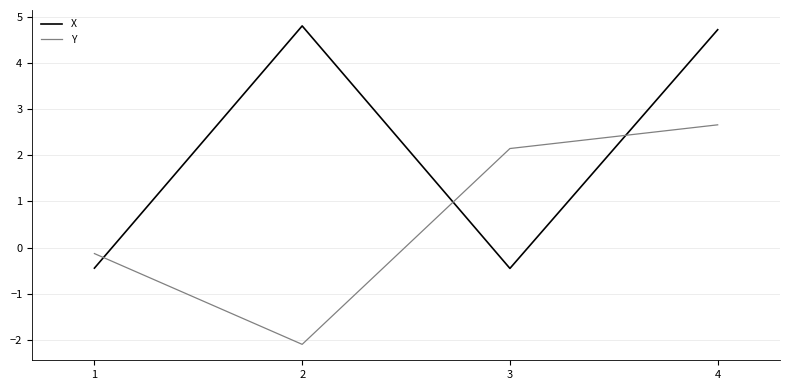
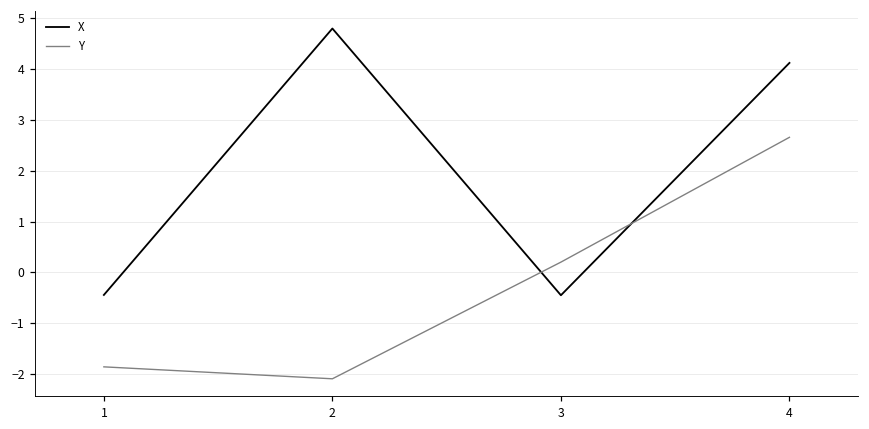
  {
    "X": {
      "1": -0.4,
      "2": 4.8,
      "3": -0.5,
-     "4": 4.7
+     "4": 4.1
    },
    "Y": {
-     "1": -0.1,
+     "1": -1.9,
      "2": -2.1,
-     "3": 2.1,
+     "3": 0.2,
      "4": 2.7
    }
  }
